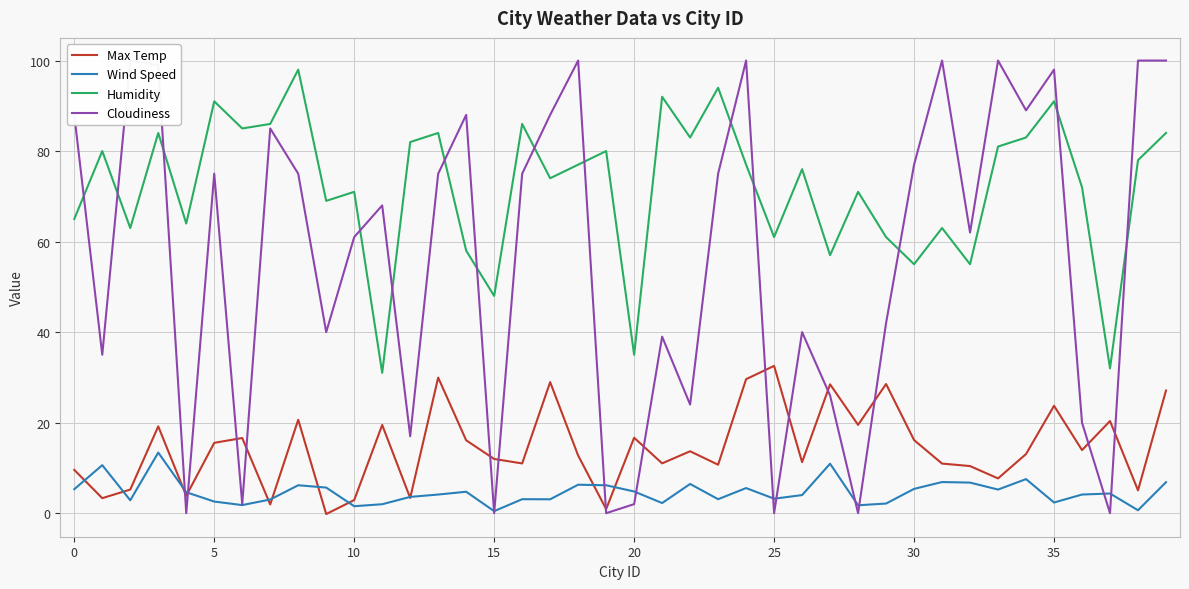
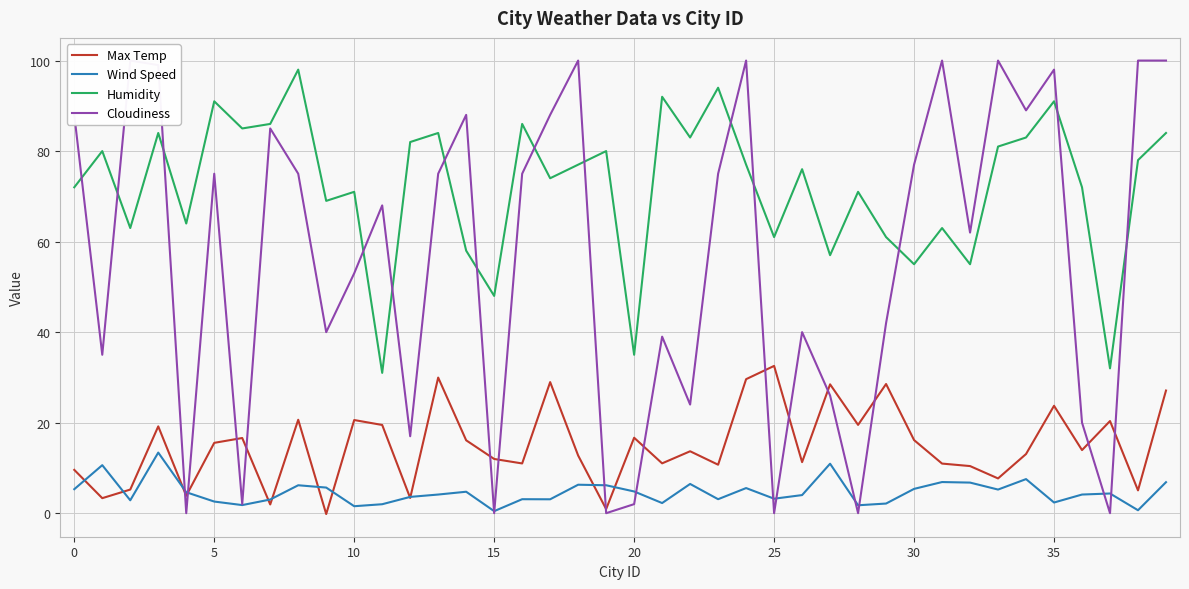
  {
    "Max Temp": {
      "0": 10,
      "5": 16,
-     "10": 3,
+     "10": 21,
      "15": 12,
      "20": 17,
      "25": 33,
      "30": 16,
      "35": 24
    },
    "Wind Speed": {
      "0": 5,
      "5": 3,
      "10": 2,
      "20": 5,
      "25": 3,
      "30": 5,
      "35": 2
    },
    "Humidity": {
-     "0": 65,
+     "0": 72,
      "5": 91,
      "10": 71,
      "15": 48,
      "20": 35,
      "25": 61,
      "30": 55,
      "35": 91
    },
    "Cloudiness": {
      "5": 75,
-     "10": 61,
+     "10": 53,
      "20": 2,
      "25": 0,
      "30": 77,
      "35": 98
    }
  }
